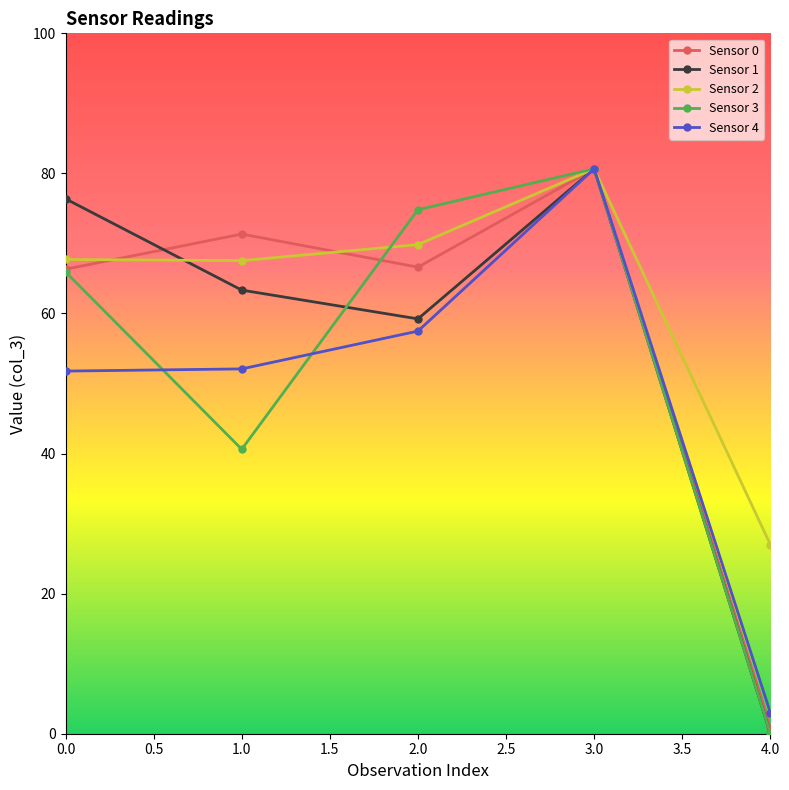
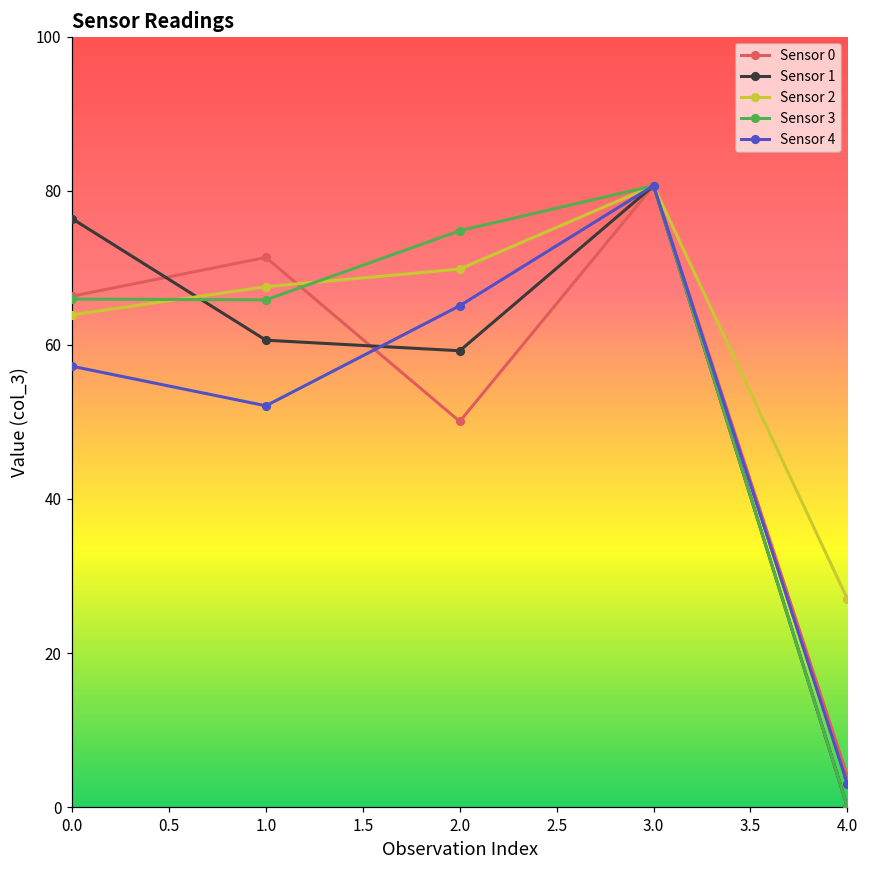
  {
    "Sensor 0": {
      "0.0": 66,
      "1.0": 71,
-     "2.0": 67,
-     "4.0": 1
+     "2.0": 50,
+     "4.0": 4
    },
    "Sensor 1": {
      "0.0": 76,
-     "1.0": 63,
+     "1.0": 61,
      "2.0": 59
    },
    "Sensor 2": {
-     "0.0": 68,
+     "0.0": 64,
      "1.0": 68,
      "2.0": 70,
      "4.0": 27
    },
    "Sensor 3": {
      "0.0": 66,
-     "1.0": 41,
+     "1.0": 66,
      "2.0": 75
    },
    "Sensor 4": {
-     "0.0": 52,
+     "0.0": 57,
      "1.0": 52,
-     "2.0": 57,
+     "2.0": 65,
      "4.0": 3
    }
  }
